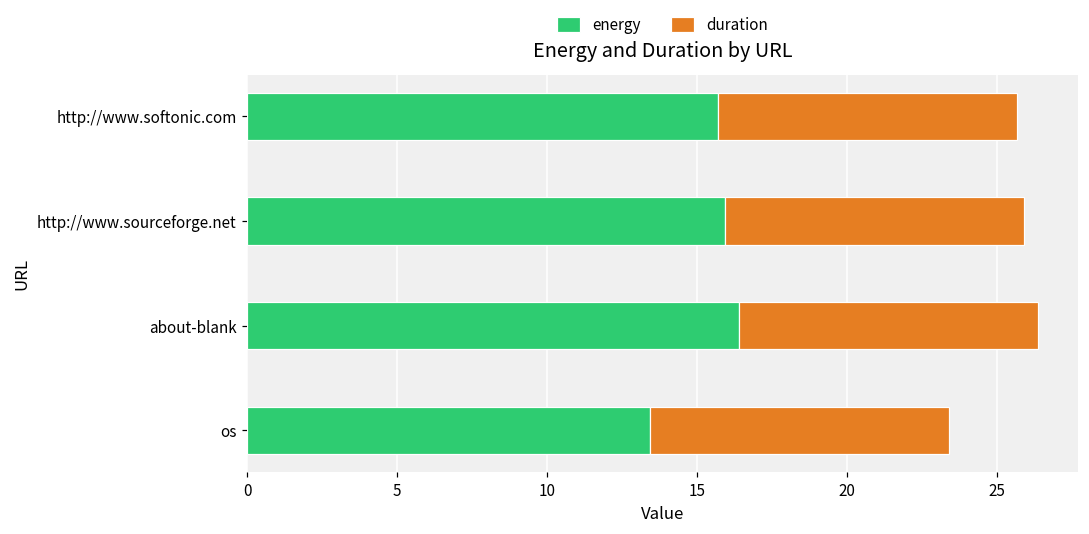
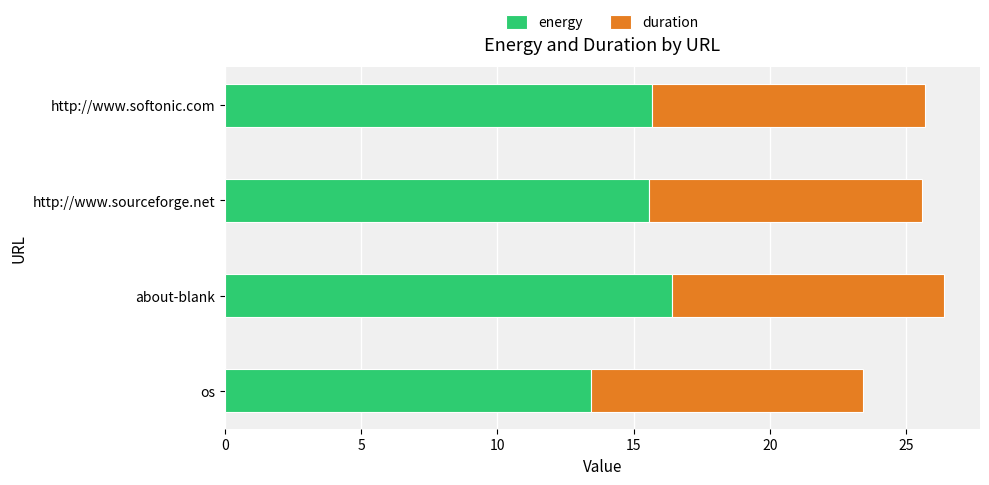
  {
    "energy": {
      "http://www.softonic.com": 15.7,
-     "http://www.sourceforge.net": 15.9,
+     "http://www.sourceforge.net": 15.6,
      "about-blank": 16.4,
      "os": 13.4
    },
    "duration": {
      "http://www.softonic.com": 10.0,
      "http://www.sourceforge.net": 10.0,
      "about-blank": 10.0,
      "os": 10.0
    }
  }
